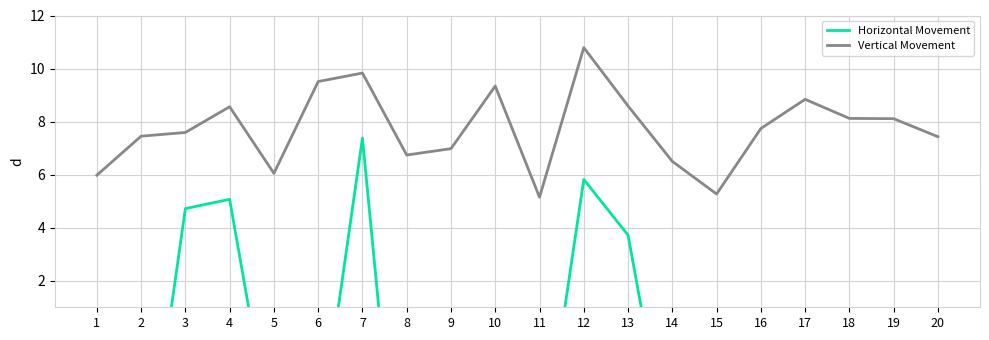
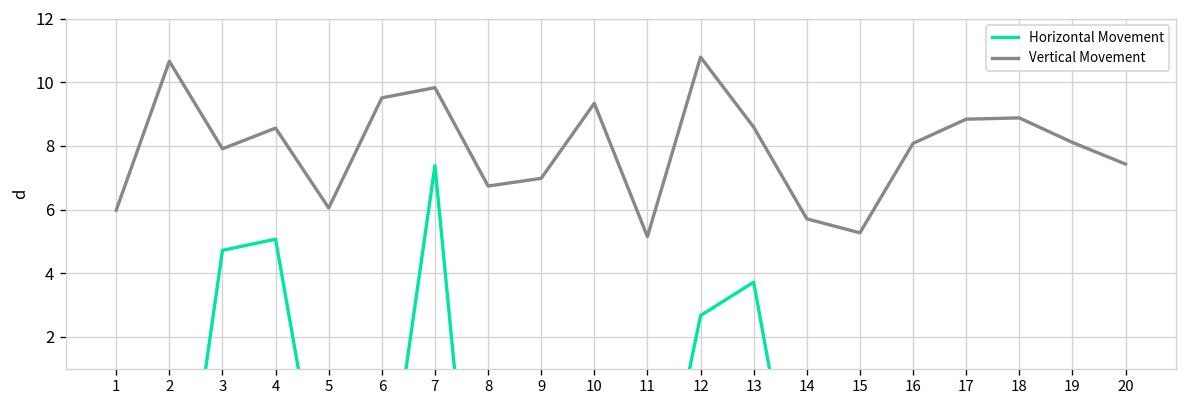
  {
    "Horizontal Movement": {
      "3": 4.7,
      "4": 5.1,
      "7": 7.4,
-     "12": 5.8,
+     "12": 2.7,
      "13": 3.7
    },
    "Vertical Movement": {
      "1": 6.0,
-     "2": 7.5,
-     "3": 7.6,
+     "2": 10.7,
+     "3": 7.9,
      "4": 8.6,
      "5": 6.1,
      "6": 9.5,
      "7": 9.8,
      "8": 6.7,
      "9": 7.0,
      "10": 9.3,
      "11": 5.2,
      "12": 10.8,
      "13": 8.6,
-     "14": 6.5,
+     "14": 5.7,
      "15": 5.3,
-     "16": 7.7,
+     "16": 8.1,
      "17": 8.8,
-     "18": 8.1,
+     "18": 8.9,
      "19": 8.1,
      "20": 7.4
    }
  }
